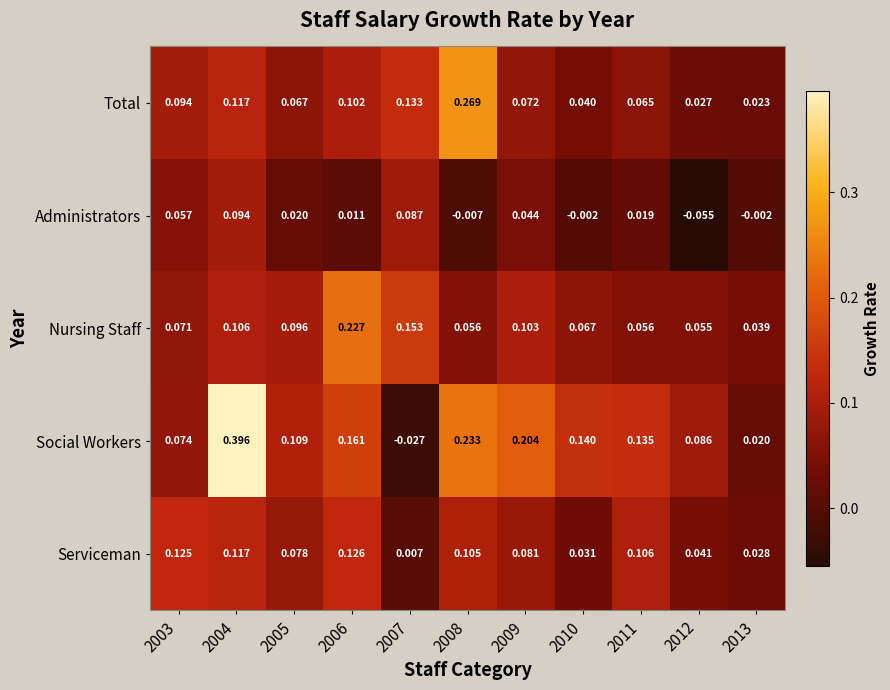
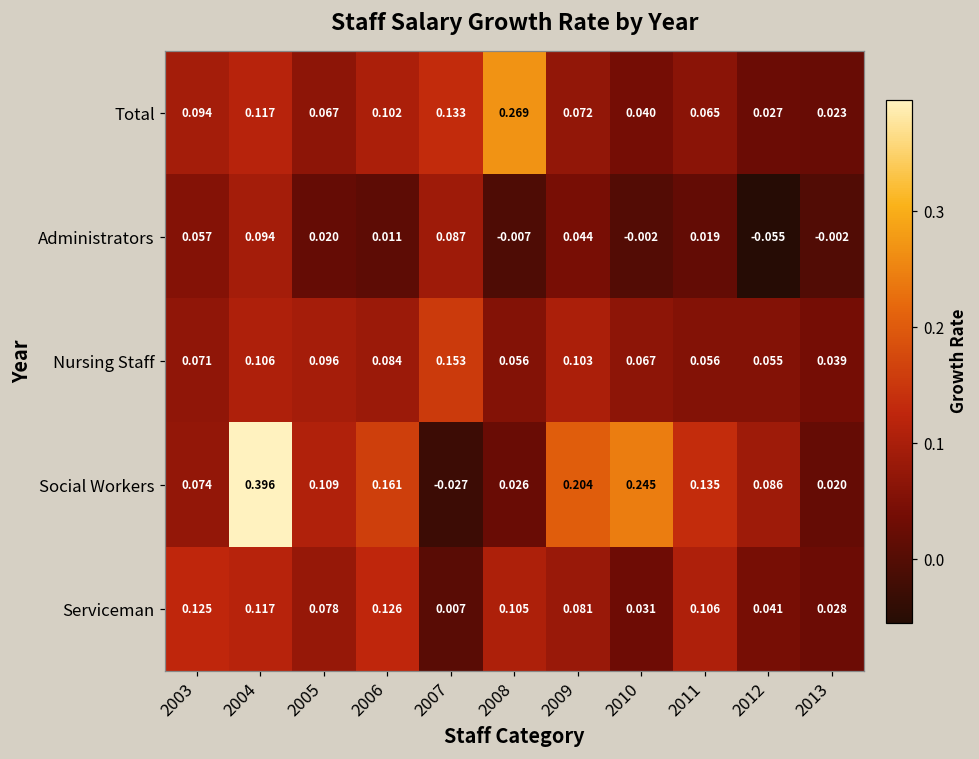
  {
    "Total": {
      "2003": 0.094,
      "2004": 0.117,
      "2005": 0.067,
      "2006": 0.102,
      "2007": 0.133,
      "2008": 0.269,
      "2009": 0.072,
      "2010": 0.040,
      "2011": 0.065,
      "2012": 0.027,
      "2013": 0.023
    },
    "Administrators": {
      "2003": 0.057,
      "2004": 0.094,
      "2005": 0.020,
      "2006": 0.011,
      "2007": 0.087,
      "2008": -0.007,
      "2009": 0.044,
      "2010": -0.002,
      "2011": 0.019,
      "2012": -0.055,
      "2013": -0.002
    },
    "Nursing Staff": {
      "2003": 0.071,
      "2004": 0.106,
      "2005": 0.096,
-     "2006": 0.227,
+     "2006": 0.084,
      "2007": 0.153,
      "2008": 0.056,
      "2009": 0.103,
      "2010": 0.067,
      "2011": 0.056,
      "2012": 0.055,
      "2013": 0.039
    },
    "Social Workers": {
      "2003": 0.074,
      "2004": 0.396,
      "2005": 0.109,
      "2006": 0.161,
      "2007": -0.027,
-     "2008": 0.233,
+     "2008": 0.026,
      "2009": 0.204,
-     "2010": 0.140,
+     "2010": 0.245,
      "2011": 0.135,
      "2012": 0.086,
      "2013": 0.020
    },
    "Serviceman": {
      "2003": 0.125,
      "2004": 0.117,
      "2005": 0.078,
      "2006": 0.126,
      "2007": 0.007,
      "2008": 0.105,
      "2009": 0.081,
      "2010": 0.031,
      "2011": 0.106,
      "2012": 0.041,
      "2013": 0.028
    }
  }
